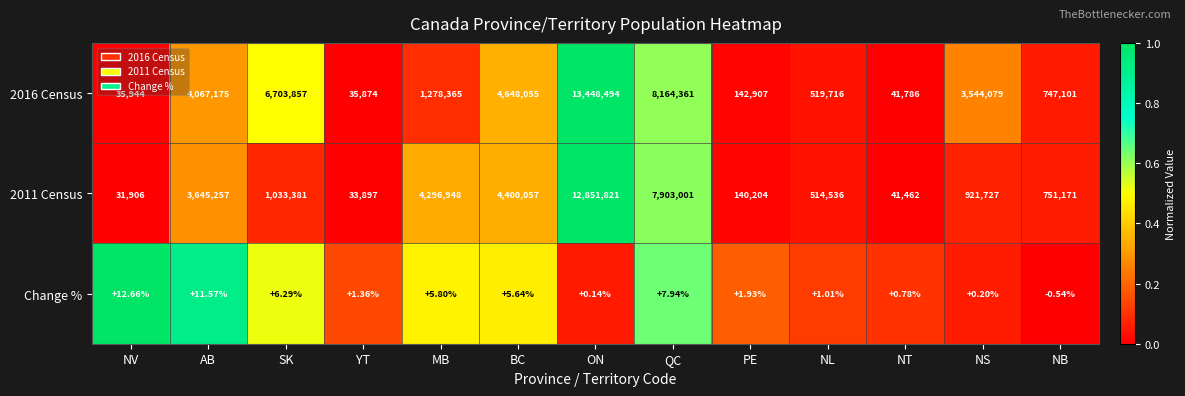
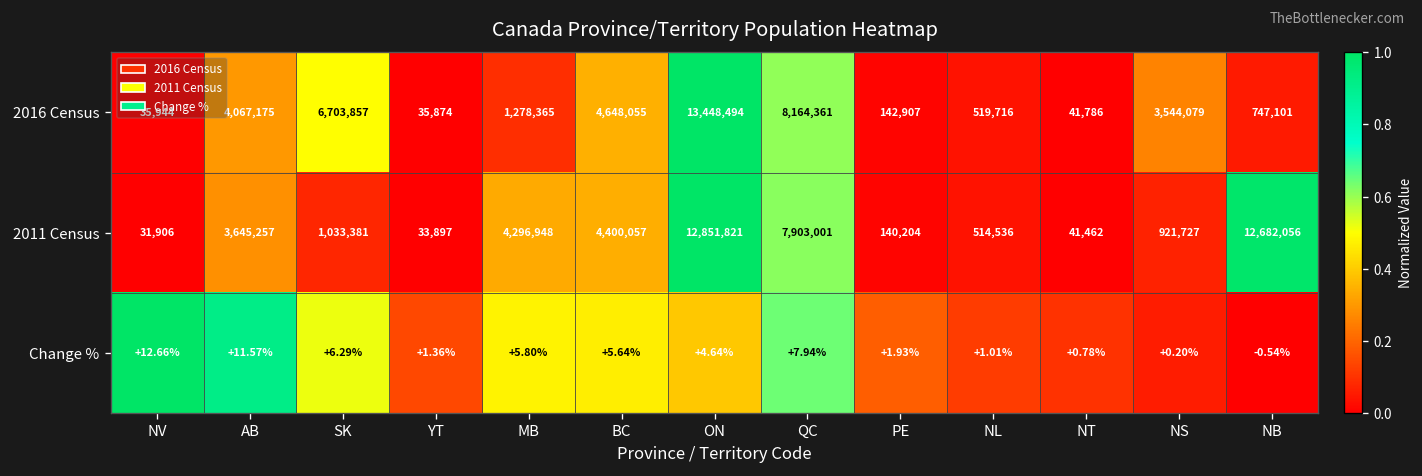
  {
    "2016 Census": {
      "SK": "6,703,857",
      "YT": "35,874",
      "MB": "1,278,365",
      "BC": "4,648,055",
      "ON": "13,448,494",
      "QC": "8,164,361",
      "PE": "142,907",
      "NL": "519,716",
      "NT": "41,786",
      "NS": "3,544,079",
      "NB": "747,101"
    },
    "2011 Census": {
      "NV": "31,906",
      "AB": "3,645,257",
      "SK": "1,033,381",
      "YT": "33,897",
      "MB": "4,296,948",
      "BC": "4,400,057",
      "ON": "12,851,821",
      "QC": "7,903,001",
      "PE": "140,204",
      "NL": "514,536",
      "NT": "41,462",
      "NS": "921,727",
-     "NB": "751,171"
+     "NB": "12,682,056"
    },
    "Change %": {
      "NV": "+12.66%",
      "AB": "+11.57%",
      "SK": "+6.29%",
      "YT": "+1.36%",
      "MB": "+5.80%",
      "BC": "+5.64%",
-     "ON": "+0.14%",
+     "ON": "+4.64%",
      "QC": "+7.94%",
      "PE": "+1.93%",
      "NL": "+1.01%",
      "NT": "+0.78%",
      "NS": "+0.20%",
      "NB": "-0.54%"
    }
  }
